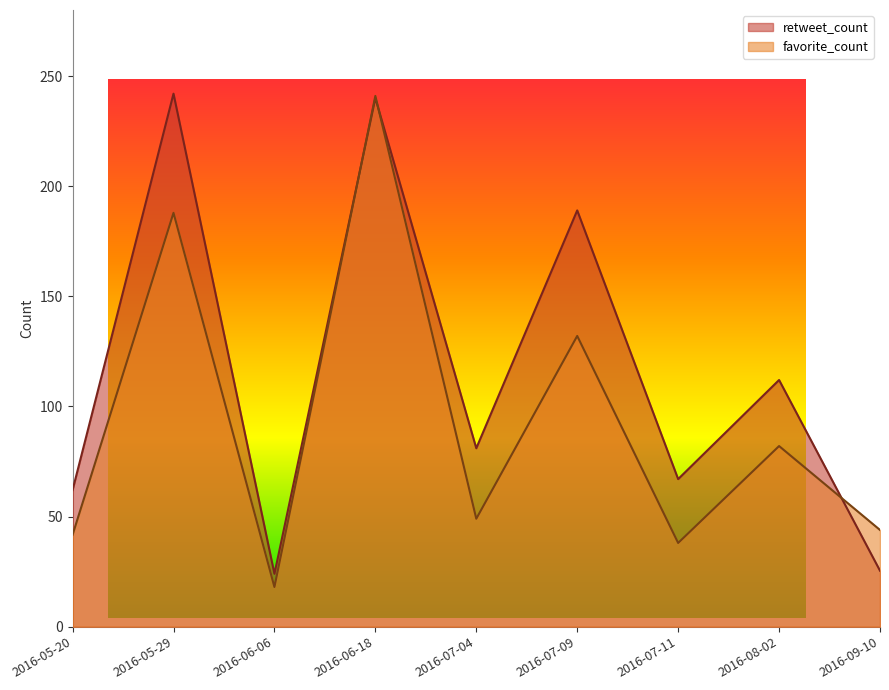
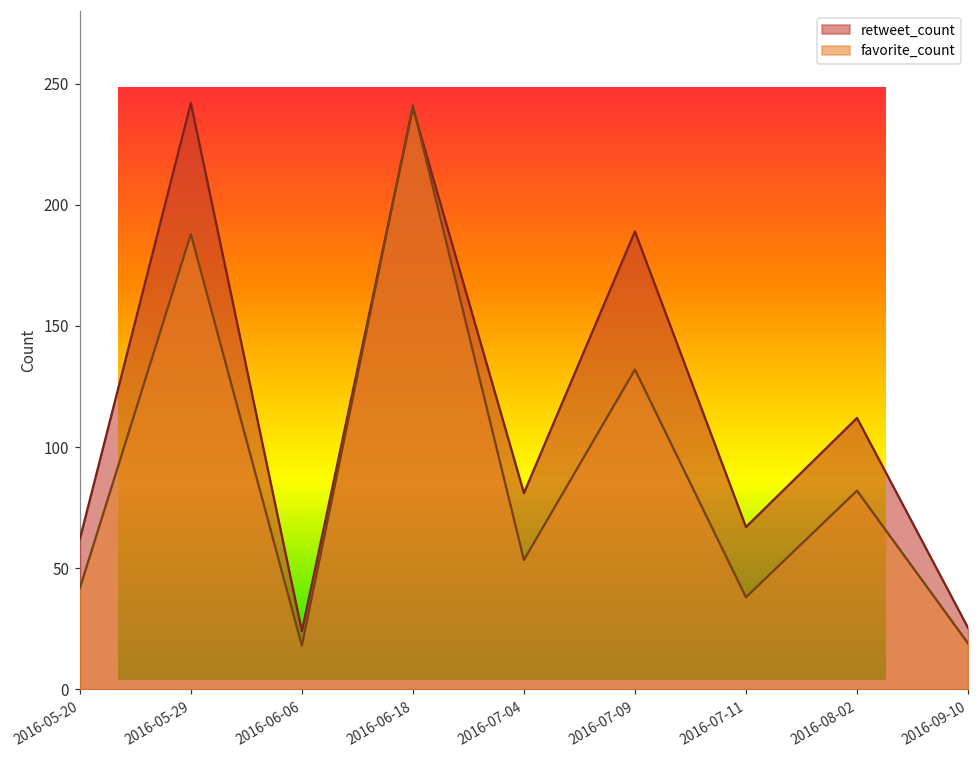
  {
    "retweet_count": {
      "2016-05-20": 62,
      "2016-05-29": 242,
      "2016-06-06": 24,
      "2016-07-04": 81,
      "2016-07-09": 189,
      "2016-07-11": 67,
      "2016-08-02": 112,
      "2016-09-10": 25
    },
    "favorite_count": {
      "2016-05-20": 42,
      "2016-05-29": 188,
      "2016-06-06": 18,
-     "2016-07-04": 49,
+     "2016-07-04": 53,
      "2016-07-09": 132,
      "2016-07-11": 38,
      "2016-08-02": 82,
-     "2016-09-10": 44
+     "2016-09-10": 19
    }
  }
